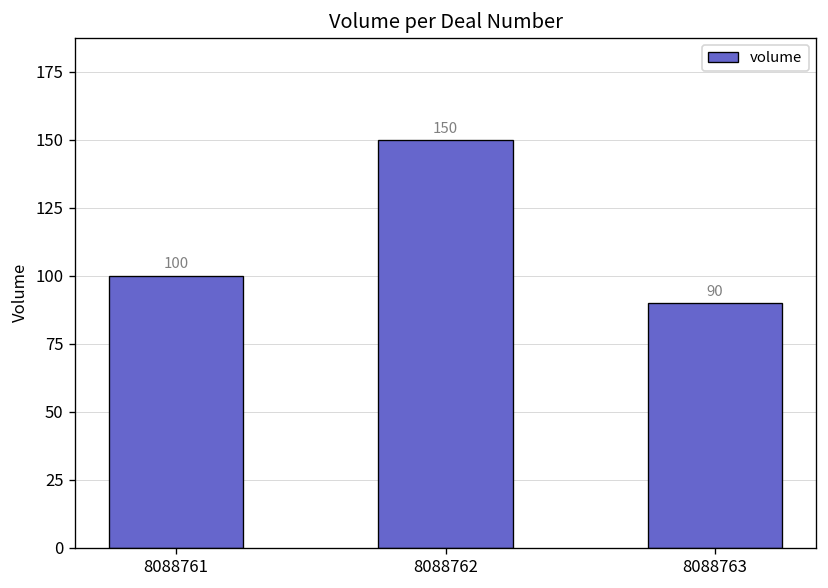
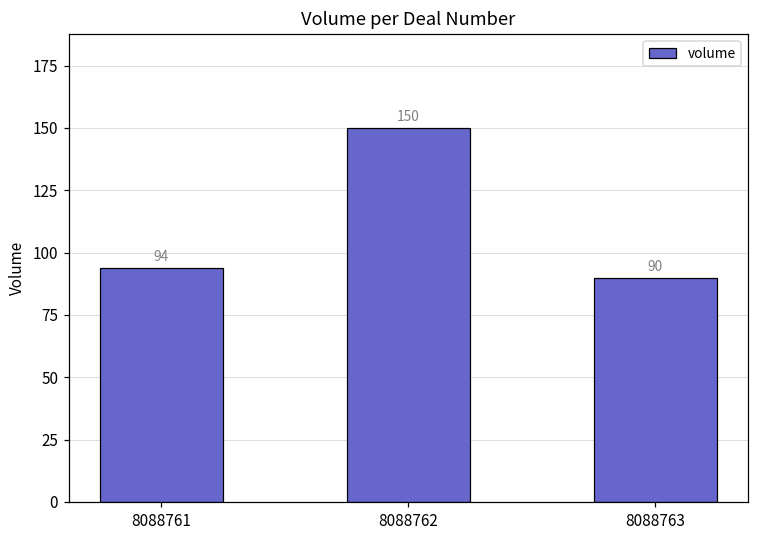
  {
-   "8088761": 100,
+   "8088761": 94,
    "8088762": 150,
    "8088763": 90
  }
